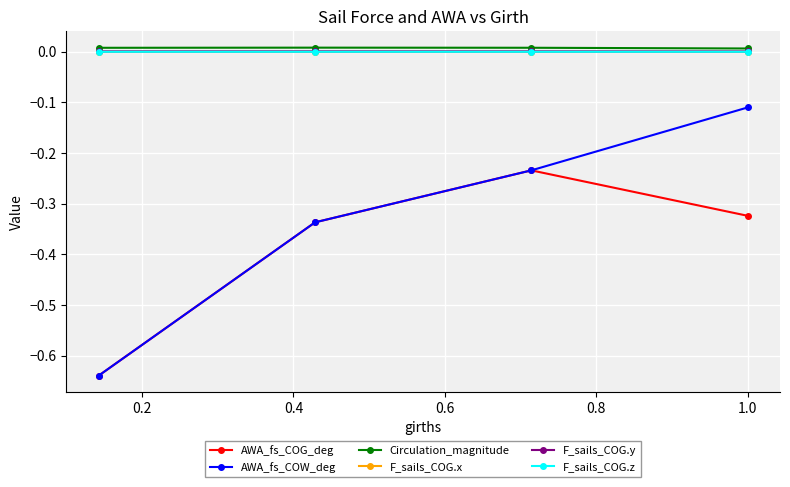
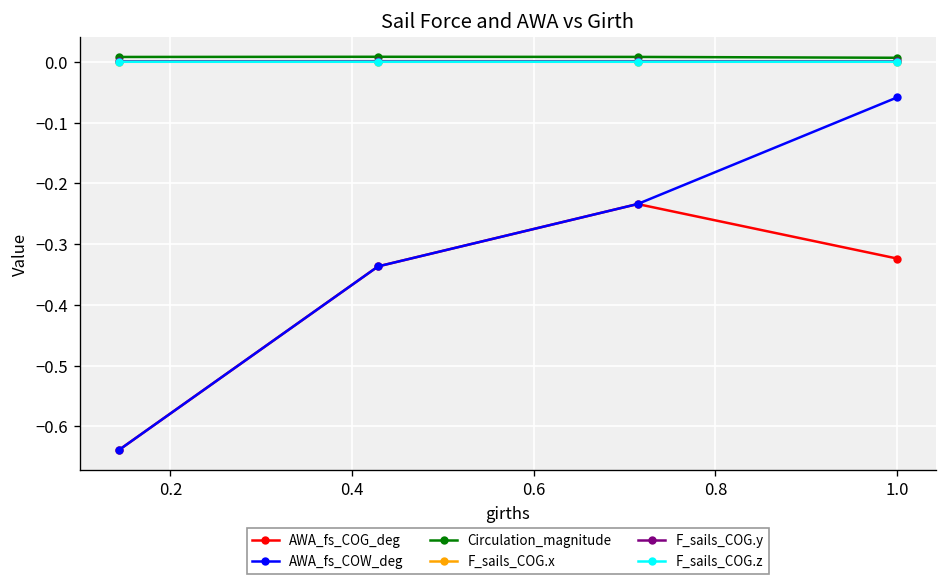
  {
    "AWA_fs_COG_deg": {
      "1.0": -0.32
    },
    "AWA_fs_COW_deg": {
-     "1.0": -0.11
+     "1.0": -0.06
    },
    "Circulation_magnitude": {
      "1.0": 0.01
    }
  }
